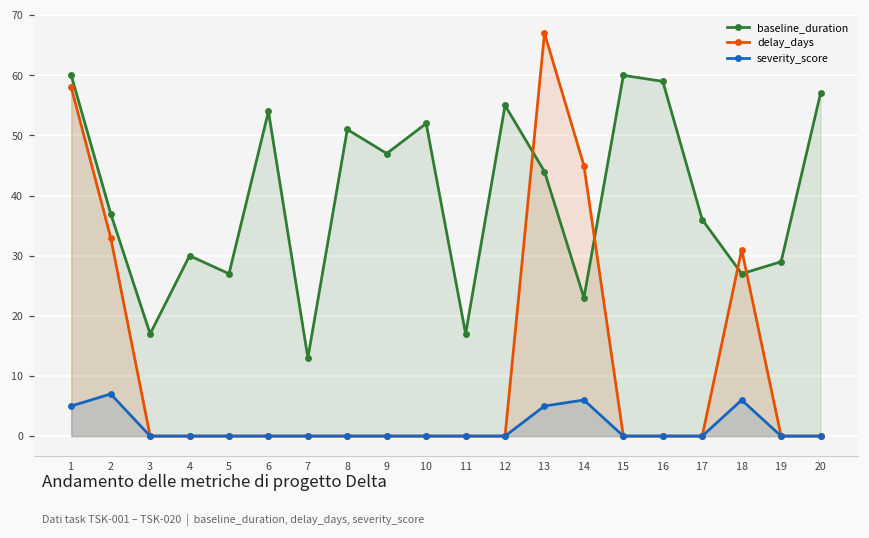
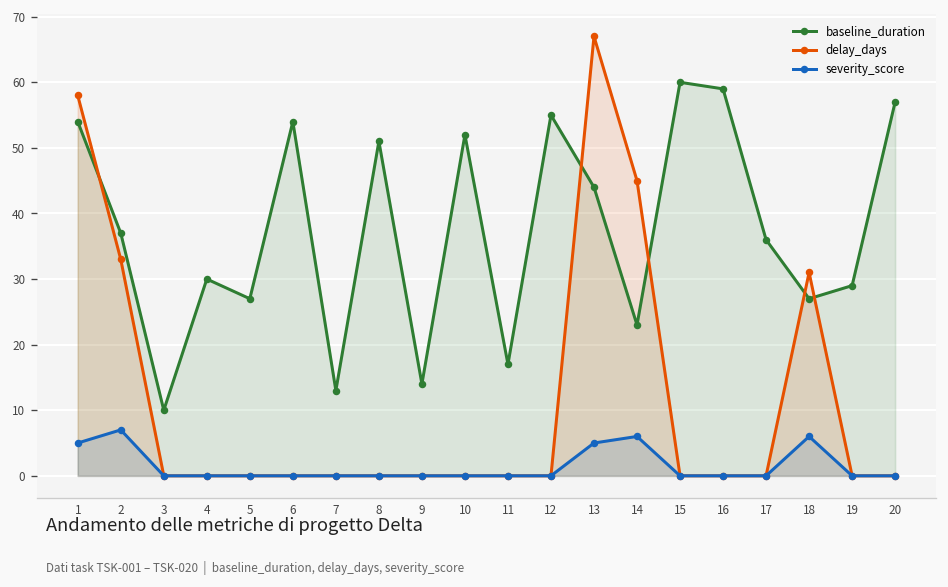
  {
    "baseline_duration": {
-     "1": 60,
+     "1": 54,
      "2": 37,
-     "3": 17,
+     "3": 10,
      "4": 30,
      "5": 27,
      "6": 54,
      "7": 13,
      "8": 51,
-     "9": 47,
+     "9": 14,
      "10": 52,
      "11": 17,
      "12": 55,
      "13": 44,
      "14": 23,
      "15": 60,
      "16": 59,
      "17": 36,
      "18": 27,
      "19": 29,
      "20": 57
    },
    "delay_days": {
      "1": 58,
      "2": 33,
      "13": 67,
      "14": 45,
      "18": 31
    },
    "severity_score": {
      "1": 5,
      "2": 7,
      "13": 5,
      "14": 6,
      "18": 6
    }
  }
